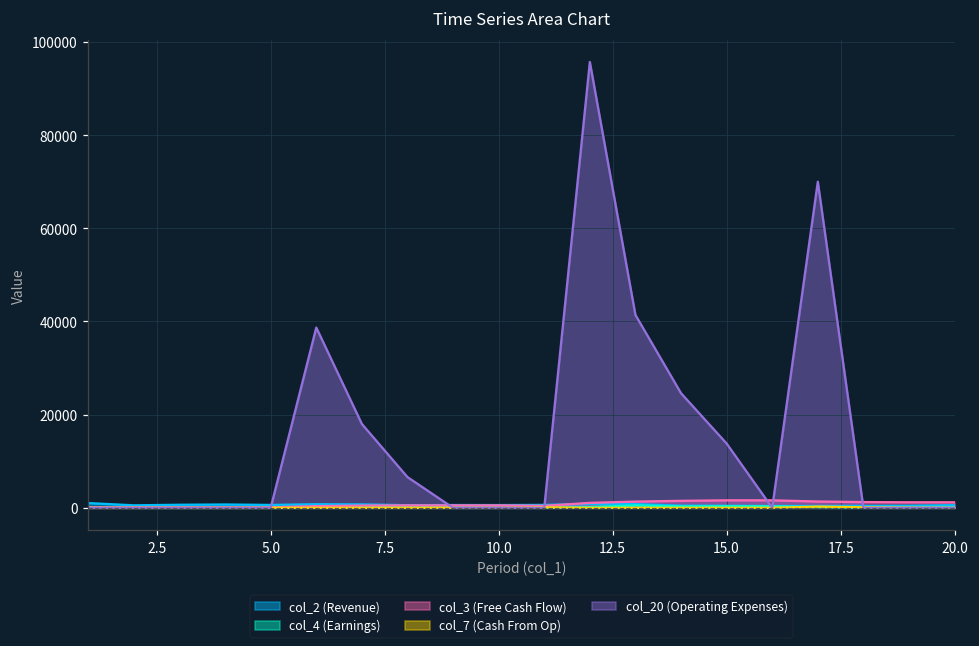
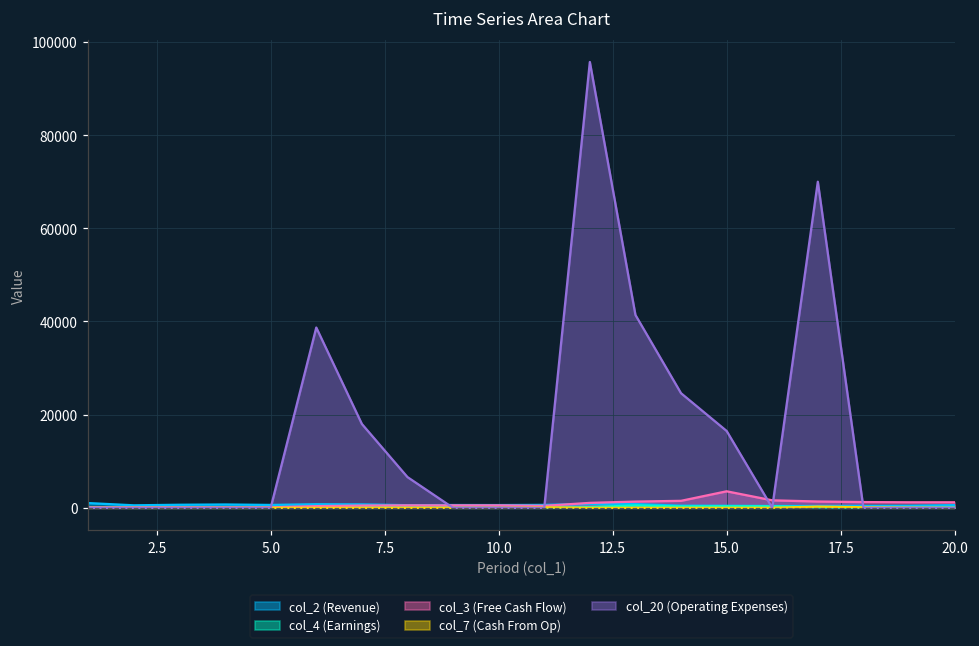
  {
    "col_3 (Free Cash Flow)": {
-     "15.0": 2000,
+     "15.0": 4000,
      "20.0": 1000
    },
    "col_20 (Operating Expenses)": {
-     "15.0": 14000
+     "15.0": 17000
    }
  }
